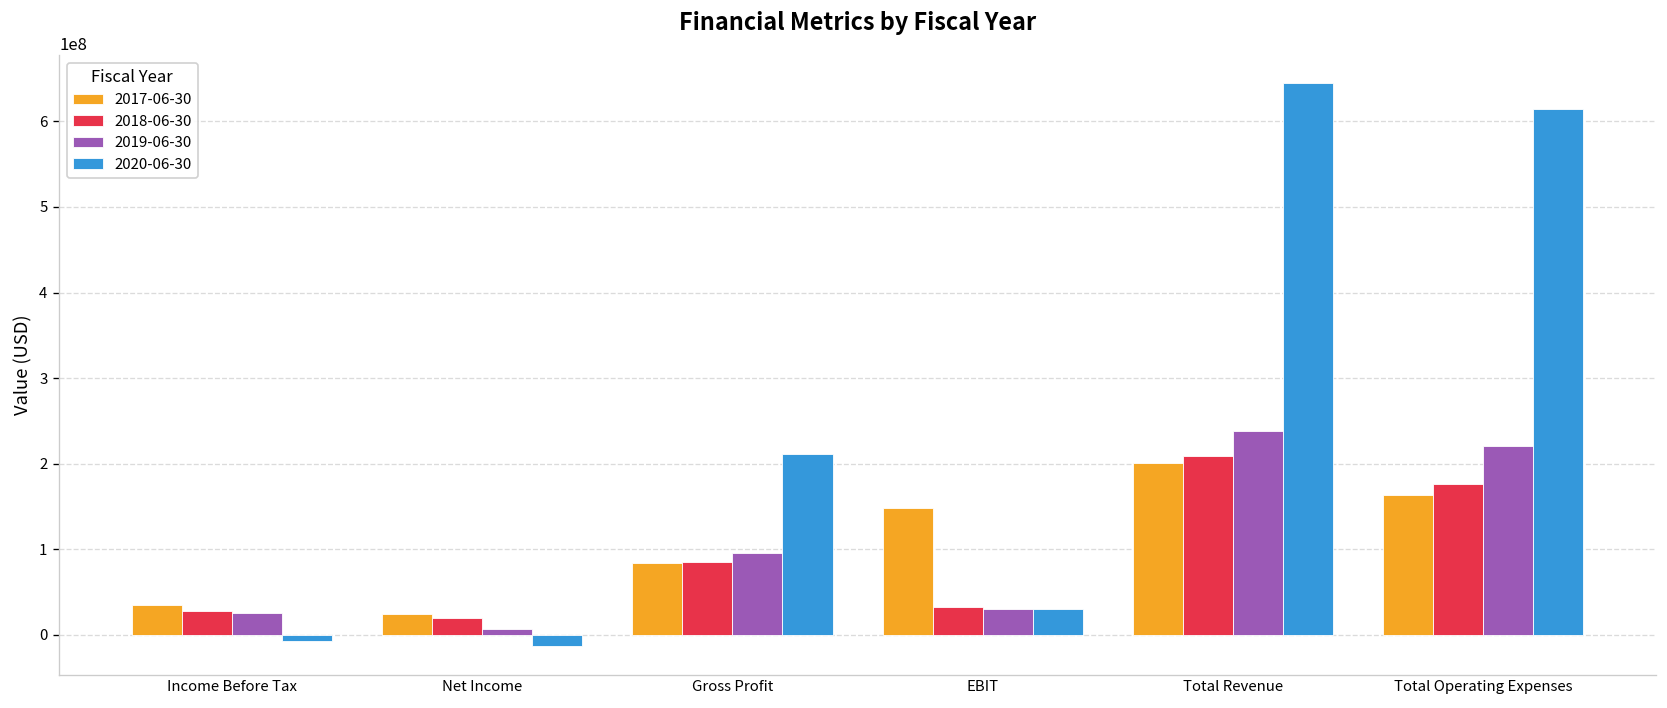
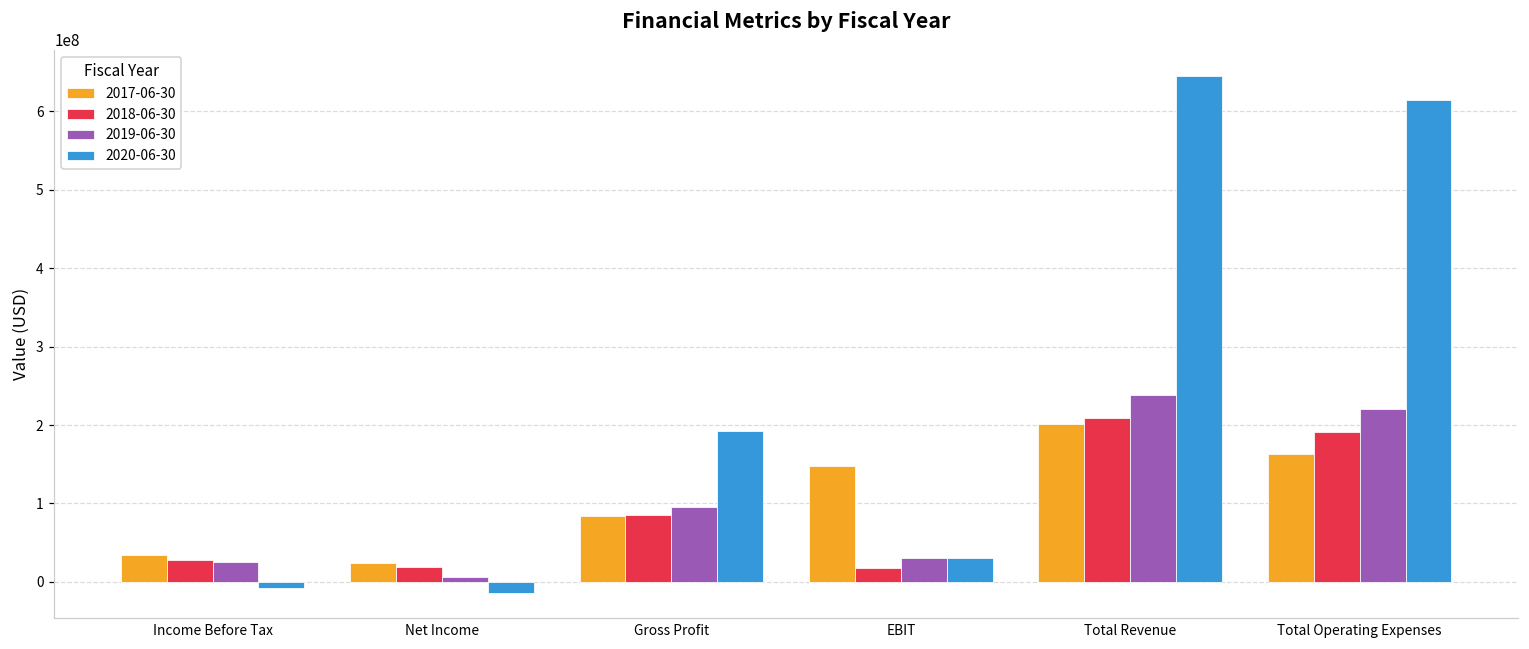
  {
    "2017-06-30": {
      "Income Before Tax": 30000000,
      "Net Income": 20000000,
      "Gross Profit": 80000000,
      "EBIT": 150000000,
      "Total Revenue": 200000000,
      "Total Operating Expenses": 160000000
    },
    "2018-06-30": {
      "Income Before Tax": 30000000,
      "Net Income": 20000000,
      "Gross Profit": 90000000,
-     "EBIT": 30000000,
+     "EBIT": 20000000,
      "Total Revenue": 210000000,
-     "Total Operating Expenses": 180000000
+     "Total Operating Expenses": 190000000
    },
    "2019-06-30": {
      "Income Before Tax": 20000000,
      "Net Income": 10000000,
      "Gross Profit": 100000000,
      "EBIT": 30000000,
      "Total Revenue": 240000000,
      "Total Operating Expenses": 220000000
    },
    "2020-06-30": {
      "Income Before Tax": -10000000,
      "Net Income": -10000000,
-     "Gross Profit": 210000000,
+     "Gross Profit": 190000000,
      "EBIT": 30000000,
      "Total Revenue": 640000000,
      "Total Operating Expenses": 610000000
    }
  }
